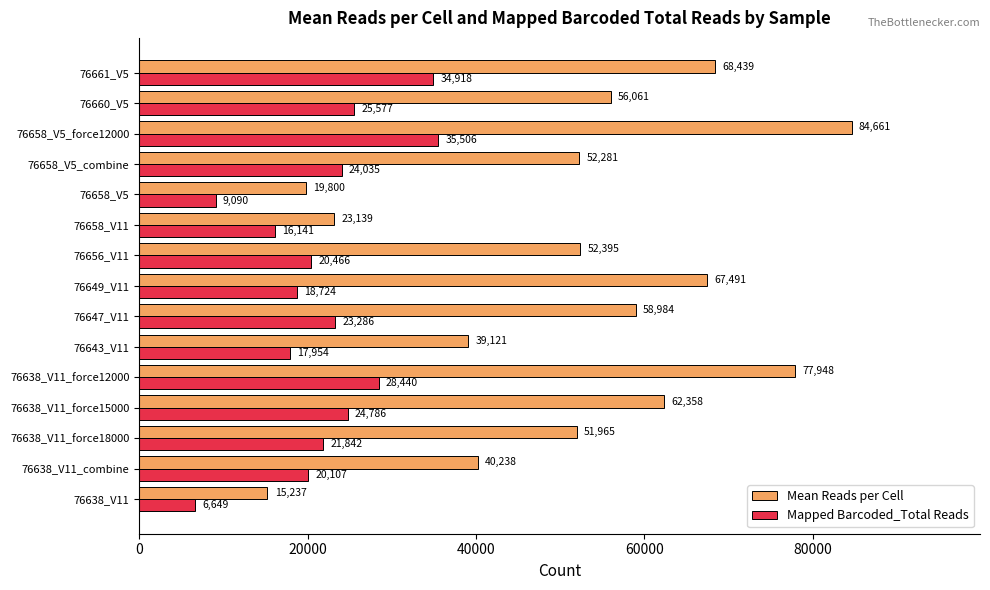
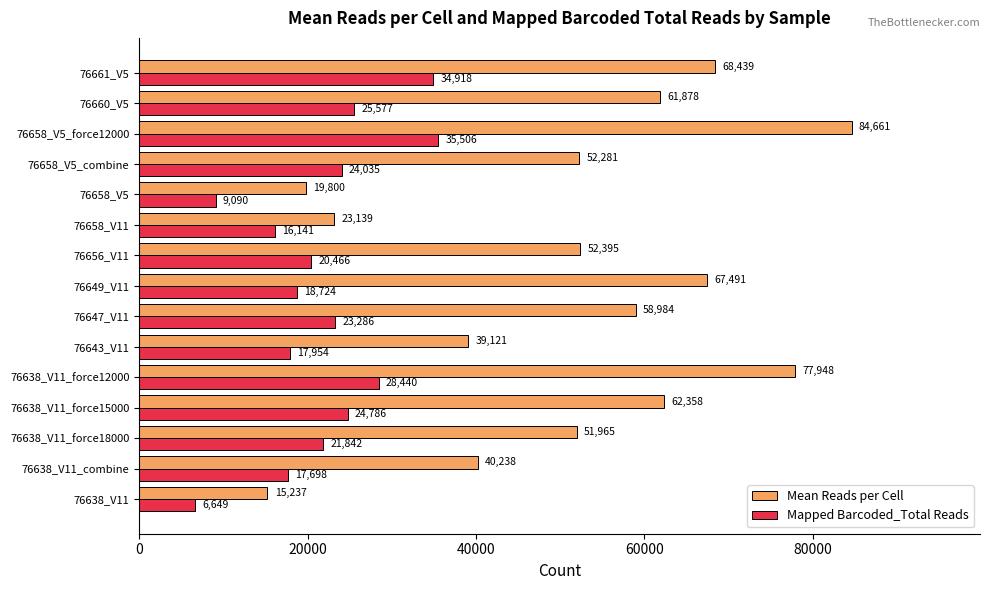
  {
    "Mean Reads per Cell": {
      "76661_V5": "68,439",
-     "76660_V5": "56,061",
+     "76660_V5": "61,878",
      "76658_V5_force12000": "84,661",
      "76658_V5_combine": "52,281",
      "76658_V5": "19,800",
      "76658_V11": "23,139",
      "76656_V11": "52,395",
      "76649_V11": "67,491",
      "76647_V11": "58,984",
      "76643_V11": "39,121",
      "76638_V11_force12000": "77,948",
      "76638_V11_force15000": "62,358",
      "76638_V11_force18000": "51,965",
      "76638_V11_combine": "40,238",
      "76638_V11": "15,237"
    },
    "Mapped Barcoded_Total Reads": {
      "76661_V5": "34,918",
      "76660_V5": "25,577",
      "76658_V5_force12000": "35,506",
      "76658_V5_combine": "24,035",
      "76658_V5": "9,090",
      "76658_V11": "16,141",
      "76656_V11": "20,466",
      "76649_V11": "18,724",
      "76647_V11": "23,286",
      "76643_V11": "17,954",
      "76638_V11_force12000": "28,440",
      "76638_V11_force15000": "24,786",
      "76638_V11_force18000": "21,842",
-     "76638_V11_combine": "20,107",
+     "76638_V11_combine": "17,698",
      "76638_V11": "6,649"
    }
  }
